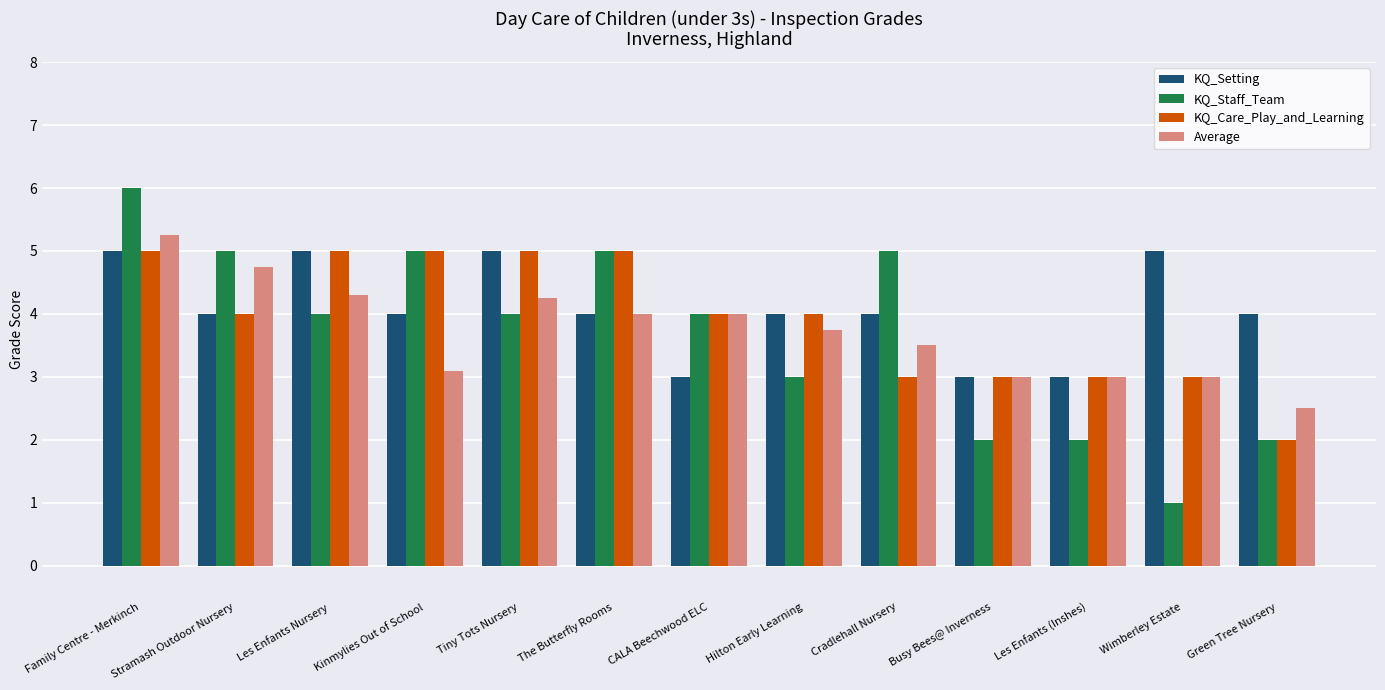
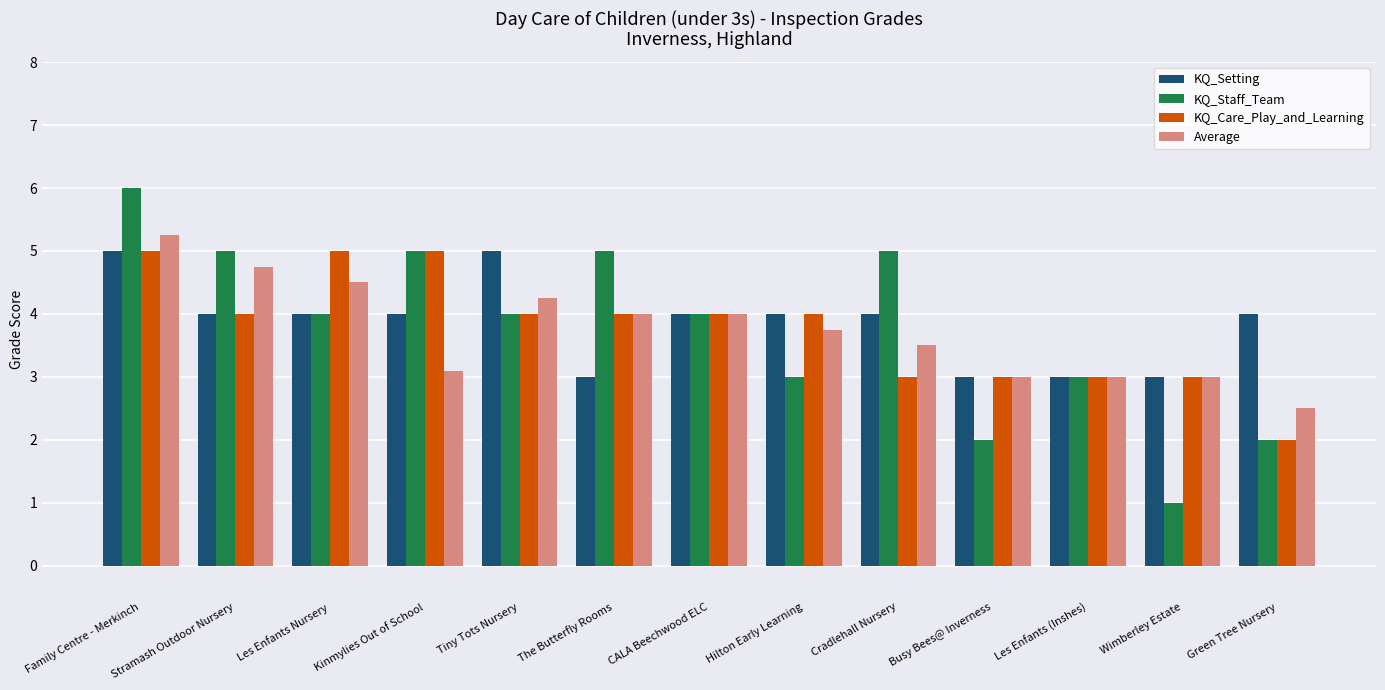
  {
    "KQ_Setting": {
      "Family Centre - Merkinch": 5,
      "Stramash Outdoor Nursery": 4,
-     "Les Enfants Nursery": 5,
+     "Les Enfants Nursery": 4,
      "Kinmylies Out of School": 4,
      "Tiny Tots Nursery": 5,
-     "The Butterfly Rooms": 4,
-     "CALA Beechwood ELC": 3,
+     "The Butterfly Rooms": 3,
+     "CALA Beechwood ELC": 4,
      "Hilton Early Learning": 4,
      "Cradlehall Nursery": 4,
      "Busy Bees@ Inverness": 3,
      "Les Enfants (Inshes)": 3,
-     "Wimberley Estate": 5,
+     "Wimberley Estate": 3,
      "Green Tree Nursery": 4
    },
    "KQ_Staff_Team": {
      "Family Centre - Merkinch": 6,
      "Stramash Outdoor Nursery": 5,
      "Les Enfants Nursery": 4,
      "Kinmylies Out of School": 5,
      "Tiny Tots Nursery": 4,
      "The Butterfly Rooms": 5,
      "CALA Beechwood ELC": 4,
      "Hilton Early Learning": 3,
      "Cradlehall Nursery": 5,
      "Busy Bees@ Inverness": 2,
-     "Les Enfants (Inshes)": 2,
+     "Les Enfants (Inshes)": 3,
      "Wimberley Estate": 1,
      "Green Tree Nursery": 2
    },
    "KQ_Care_Play_and_Learning": {
      "Family Centre - Merkinch": 5,
      "Stramash Outdoor Nursery": 4,
      "Les Enfants Nursery": 5,
      "Kinmylies Out of School": 5,
-     "Tiny Tots Nursery": 5,
-     "The Butterfly Rooms": 5,
+     "Tiny Tots Nursery": 4,
+     "The Butterfly Rooms": 4,
      "CALA Beechwood ELC": 4,
      "Hilton Early Learning": 4,
      "Cradlehall Nursery": 3,
      "Busy Bees@ Inverness": 3,
      "Les Enfants (Inshes)": 3,
      "Wimberley Estate": 3,
      "Green Tree Nursery": 2
    },
    "Average": {
      "Family Centre - Merkinch": 5.3,
      "Stramash Outdoor Nursery": 4.8,
-     "Les Enfants Nursery": 4.3,
+     "Les Enfants Nursery": 4.5,
      "Kinmylies Out of School": 3.1,
      "Tiny Tots Nursery": 4.3,
      "The Butterfly Rooms": 4.0,
      "CALA Beechwood ELC": 4.0,
      "Hilton Early Learning": 3.8,
      "Cradlehall Nursery": 3.5,
      "Busy Bees@ Inverness": 3.0,
      "Les Enfants (Inshes)": 3.0,
      "Wimberley Estate": 3.0,
      "Green Tree Nursery": 2.5
    }
  }
